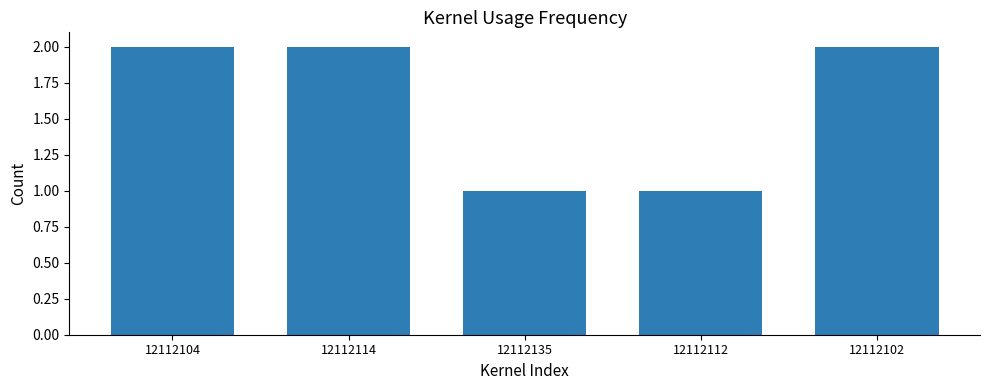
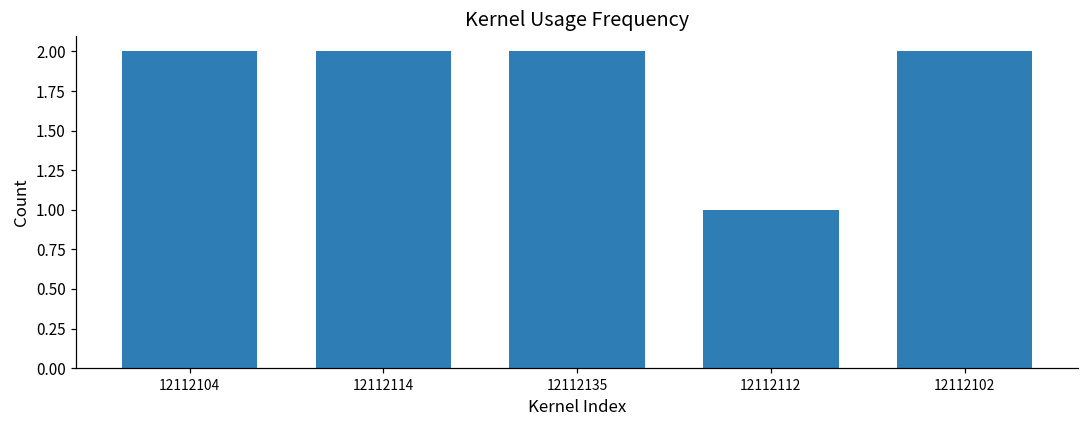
  {
    "12112104": 2,
    "12112114": 2,
-   "12112135": 1,
+   "12112135": 2,
    "12112112": 1,
    "12112102": 2
  }
